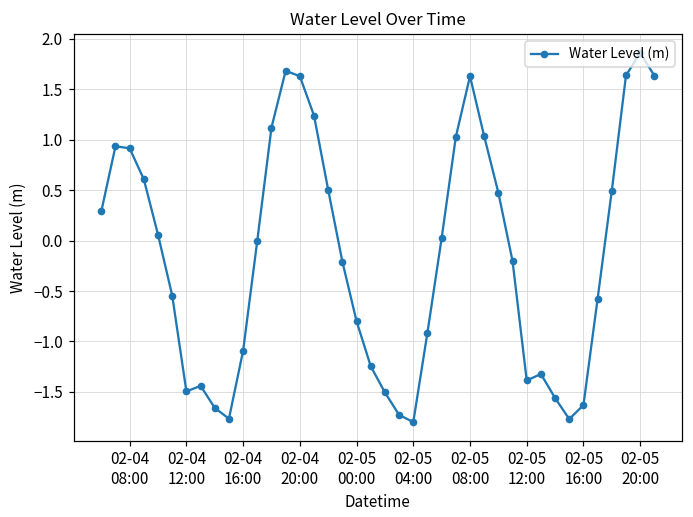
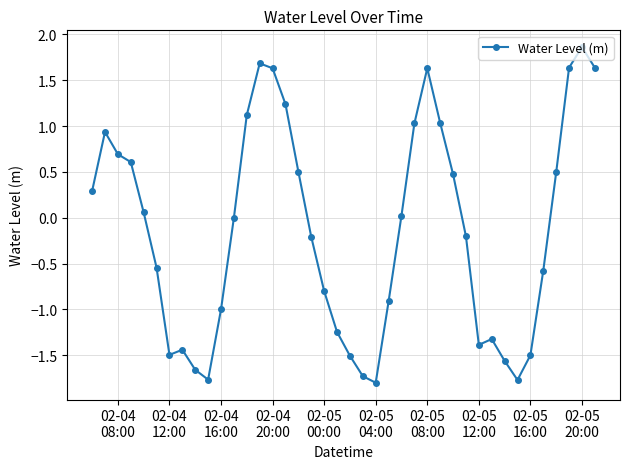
  {
-   "02-04 08:00": 0.9,
+   "02-04 08:00": 0.7,
    "02-04 12:00": -1.5,
-   "02-04 16:00": -1.1,
+   "02-04 16:00": -1.0,
    "02-04 20:00": 1.6,
    "02-05 00:00": -0.8,
    "02-05 04:00": -1.8,
    "02-05 08:00": 1.6,
    "02-05 12:00": -1.4,
-   "02-05 16:00": -1.6
+   "02-05 16:00": -1.5
  }
